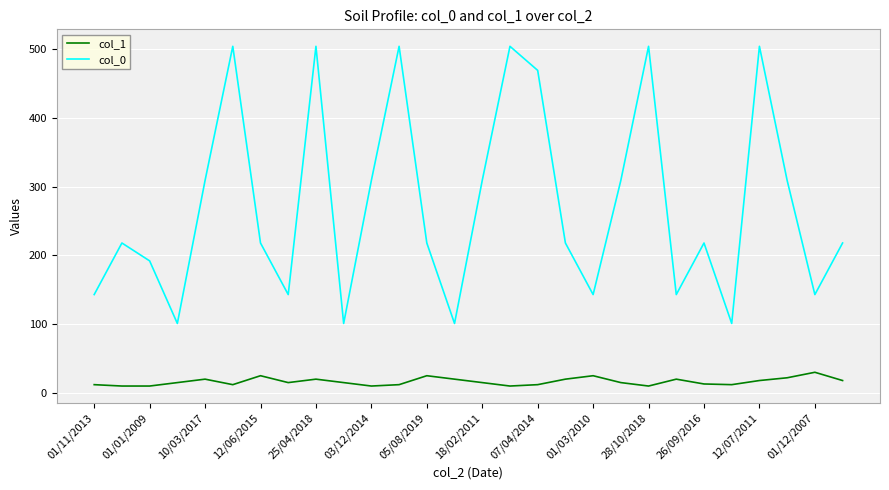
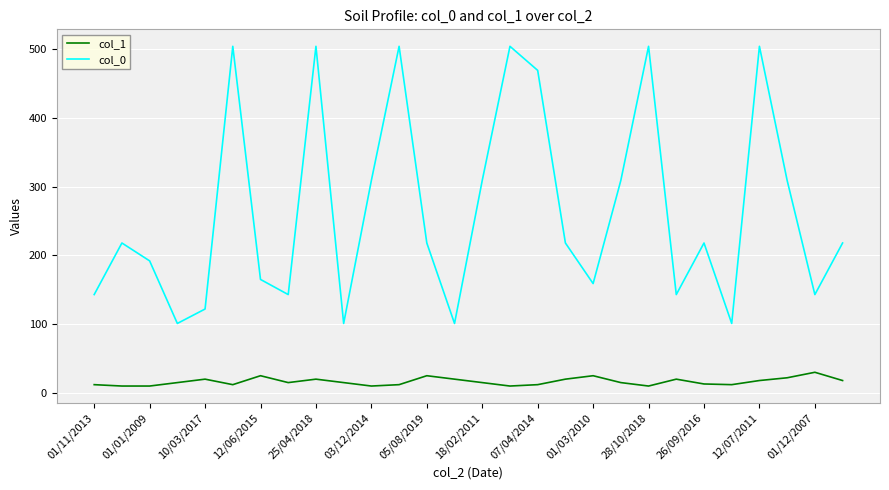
  {
    "col_1": {
      "01/11/2013": 10,
      "01/01/2009": 10,
      "10/03/2017": 20,
      "12/06/2015": 30,
      "25/04/2018": 20,
      "03/12/2014": 10,
      "05/08/2019": 30,
      "18/02/2011": 20,
      "07/04/2014": 10,
      "01/03/2010": 30,
      "28/10/2018": 10,
      "26/09/2016": 10,
      "12/07/2011": 20,
      "01/12/2007": 30
    },
    "col_0": {
      "01/11/2013": 140,
      "01/01/2009": 190,
-     "10/03/2017": 310,
-     "12/06/2015": 220,
+     "10/03/2017": 120,
+     "12/06/2015": 170,
      "25/04/2018": 500,
      "03/12/2014": 310,
      "05/08/2019": 220,
      "18/02/2011": 310,
      "07/04/2014": 470,
-     "01/03/2010": 140,
+     "01/03/2010": 160,
      "28/10/2018": 500,
      "26/09/2016": 220,
      "12/07/2011": 500,
      "01/12/2007": 140
    }
  }
